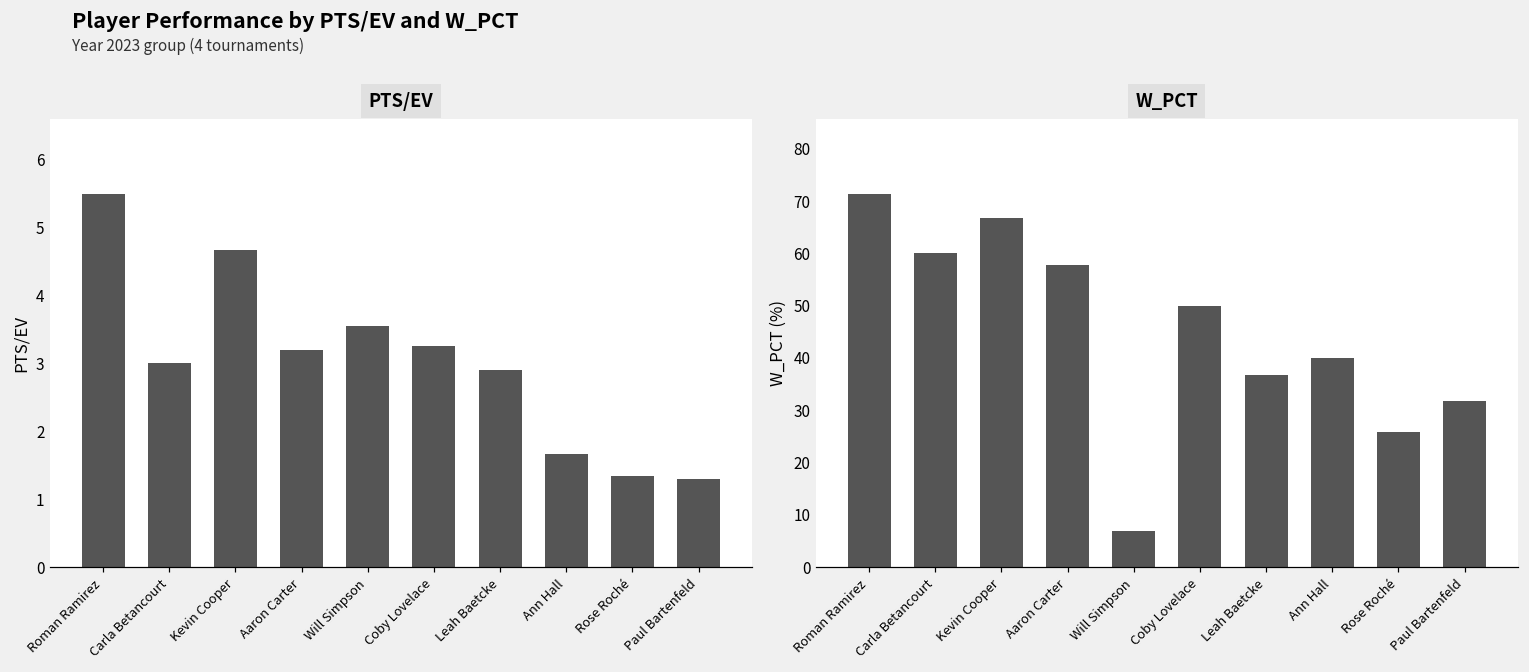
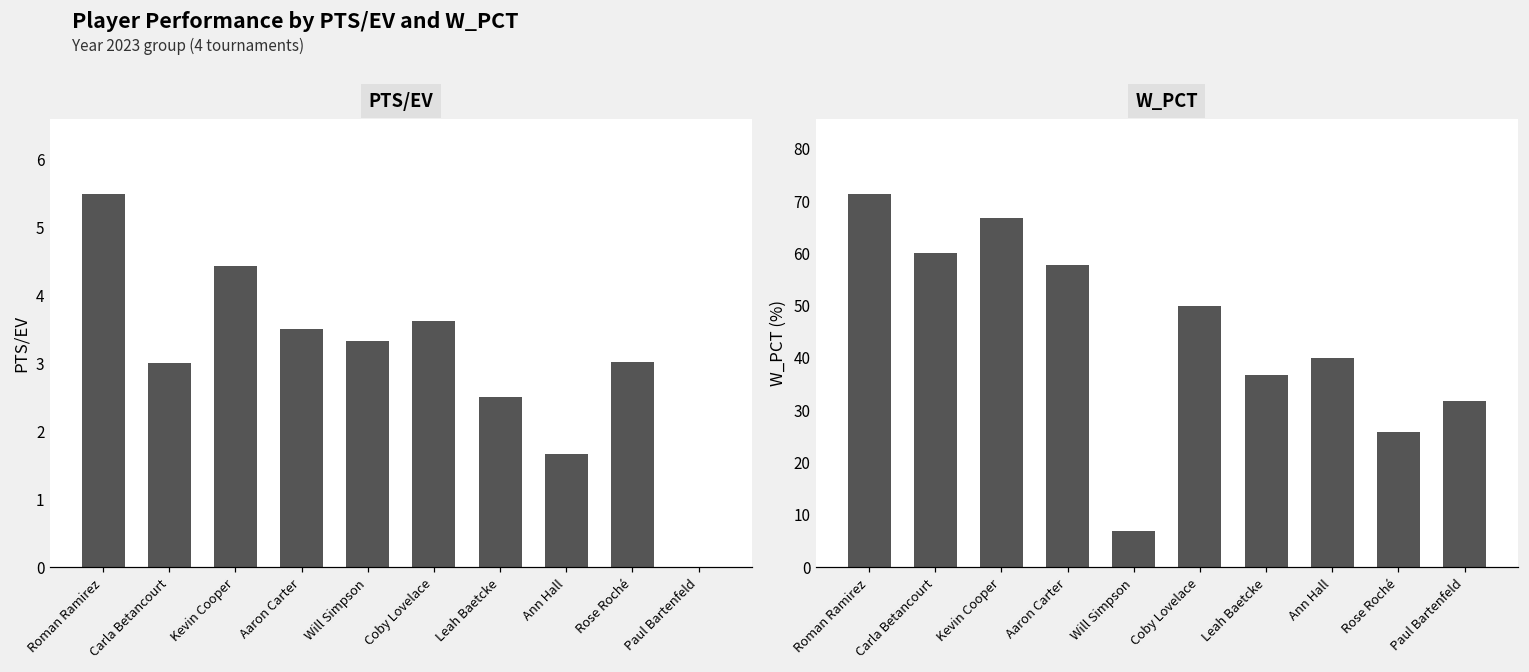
  {
    "PTS/EV": {
      "Roman Ramirez": 5.5,
      "Carla Betancourt": 3.0,
-     "Kevin Cooper": 4.7,
-     "Aaron Carter": 3.2,
-     "Will Simpson": 3.6,
-     "Coby Lovelace": 3.3,
-     "Leah Baetcke": 2.9,
+     "Kevin Cooper": 4.4,
+     "Aaron Carter": 3.5,
+     "Will Simpson": 3.3,
+     "Coby Lovelace": 3.6,
+     "Leah Baetcke": 2.5,
      "Ann Hall": 1.7,
-     "Rose Roché": 1.3,
-     "Paul Bartenfeld": 1.3
+     "Rose Roché": 3.0,
+     "Paul Bartenfeld": 0.0
    },
    "W_PCT": {
      "Roman Ramirez": 71,
      "Carla Betancourt": 60,
      "Kevin Cooper": 67,
      "Aaron Carter": 58,
      "Will Simpson": 7,
      "Coby Lovelace": 50,
      "Leah Baetcke": 37,
      "Ann Hall": 40,
      "Rose Roché": 26,
      "Paul Bartenfeld": 32
    }
  }
